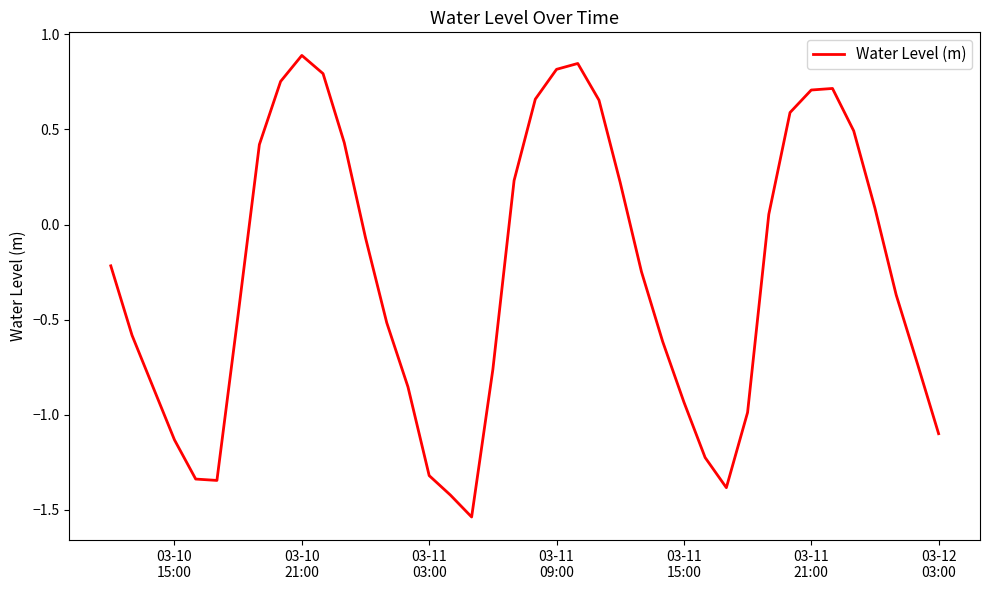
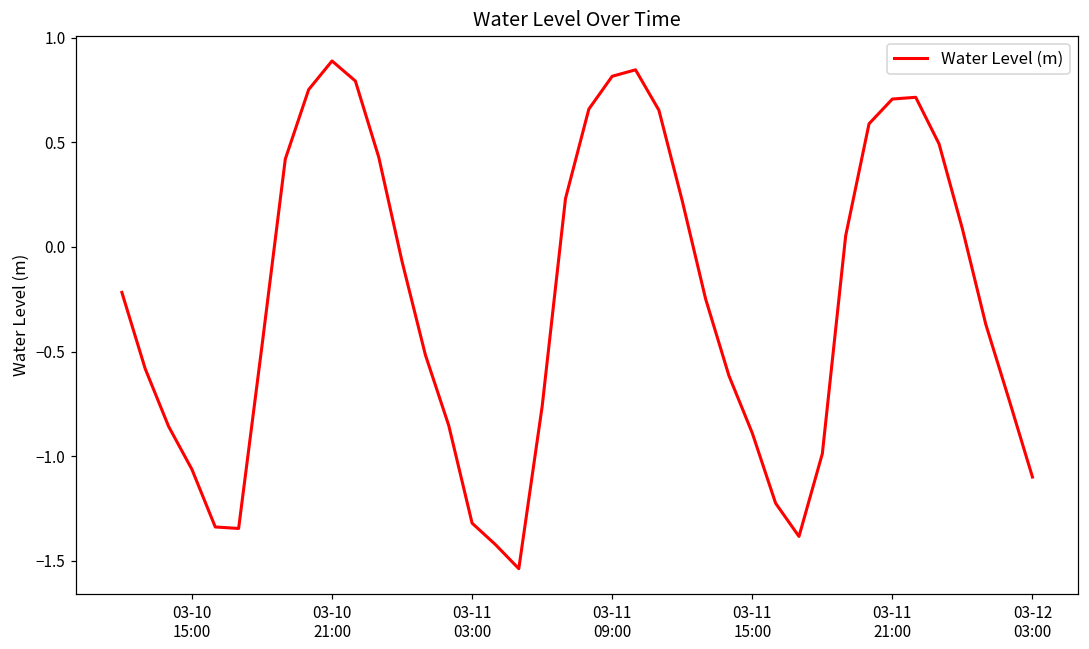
  {
-   "03-10 15:00": -1.13,
+   "03-10 15:00": -1.06,
    "03-10 21:00": 0.89,
    "03-11 03:00": -1.32,
    "03-11 09:00": 0.82,
-   "03-11 15:00": -0.93,
+   "03-11 15:00": -0.89,
    "03-11 21:00": 0.71,
    "03-12 03:00": -1.10
  }
